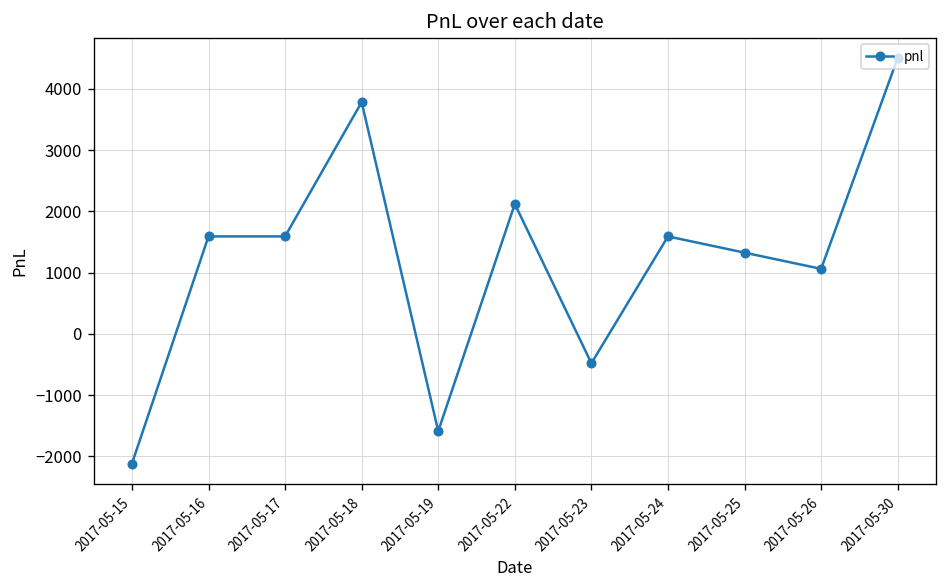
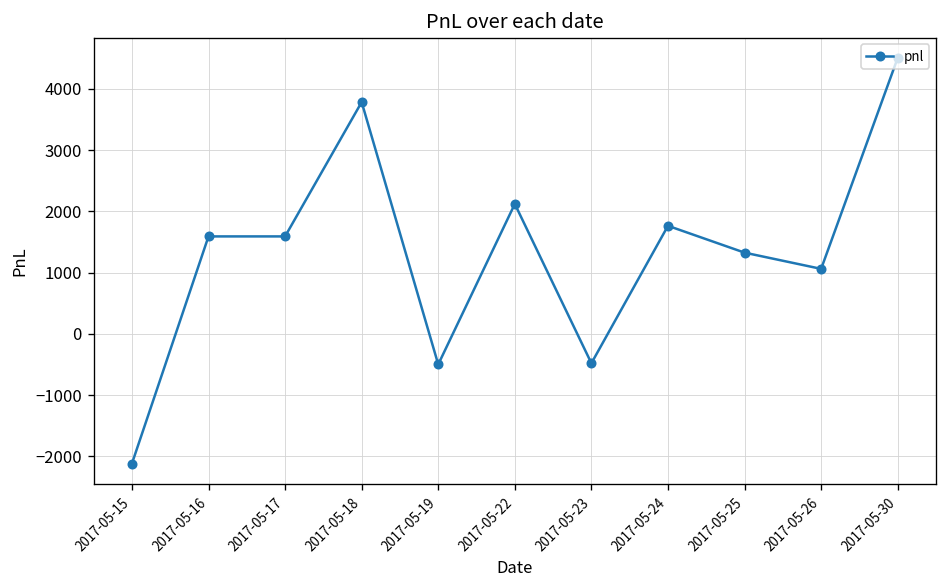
  {
    "2017-05-15": -2100,
    "2017-05-16": 1600,
    "2017-05-17": 1600,
    "2017-05-18": 3800,
-   "2017-05-19": -1600,
+   "2017-05-19": -500,
    "2017-05-22": 2100,
    "2017-05-23": -500,
-   "2017-05-24": 1600,
+   "2017-05-24": 1800,
    "2017-05-25": 1300,
    "2017-05-26": 1100
  }
